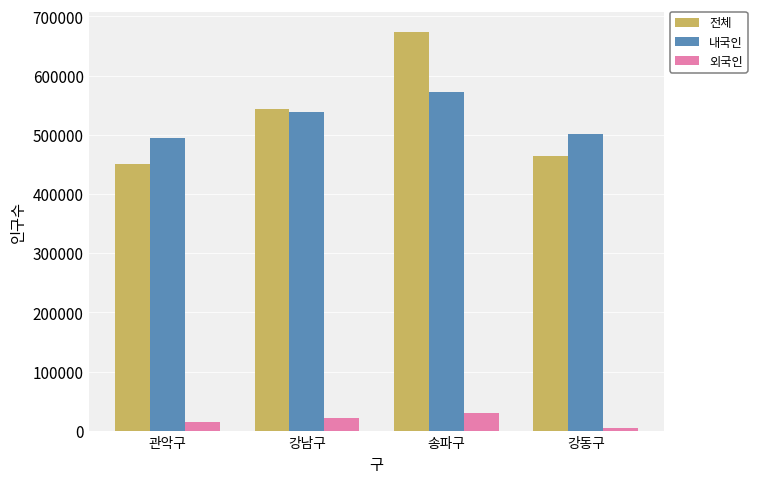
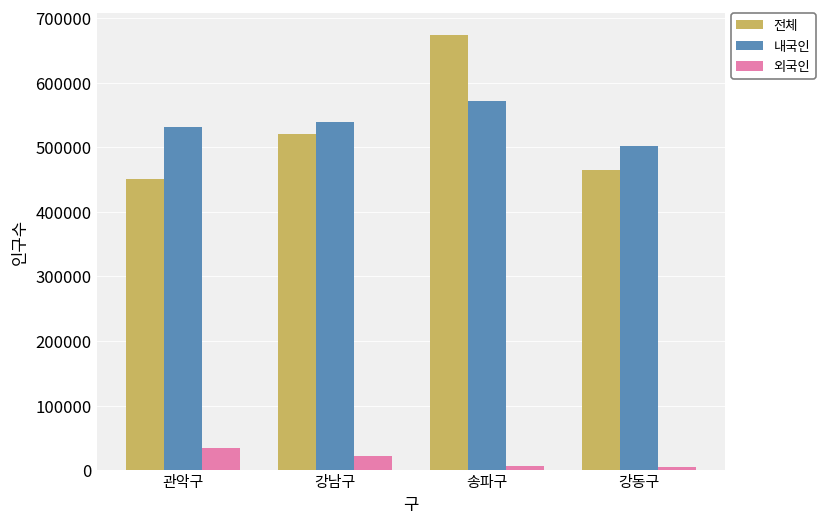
  {
    "전체": {
      "관악구": 450000,
-     "강남구": 540000,
+     "강남구": 520000,
      "송파구": 670000,
      "강동구": 460000
    },
    "내국인": {
-     "관악구": 500000,
+     "관악구": 530000,
      "강남구": 540000,
      "송파구": 570000,
      "강동구": 500000
    },
    "외국인": {
-     "관악구": 10000,
+     "관악구": 30000,
      "강남구": 20000,
-     "송파구": 30000
+     "송파구": 10000
    }
  }
